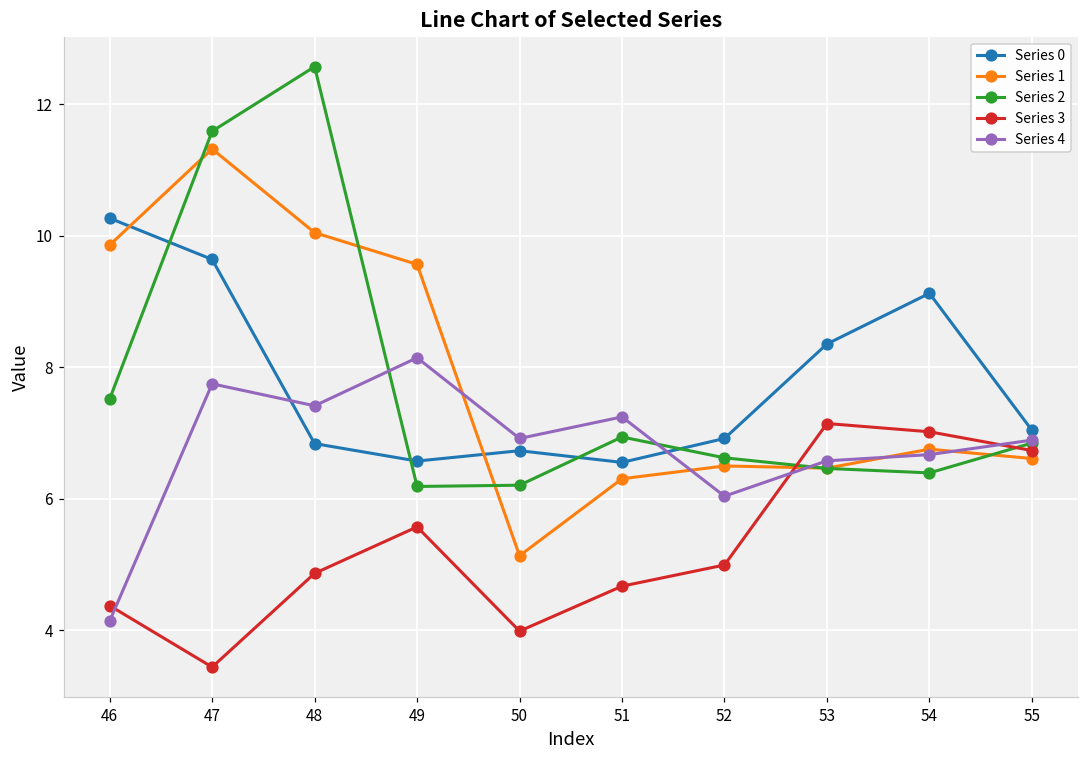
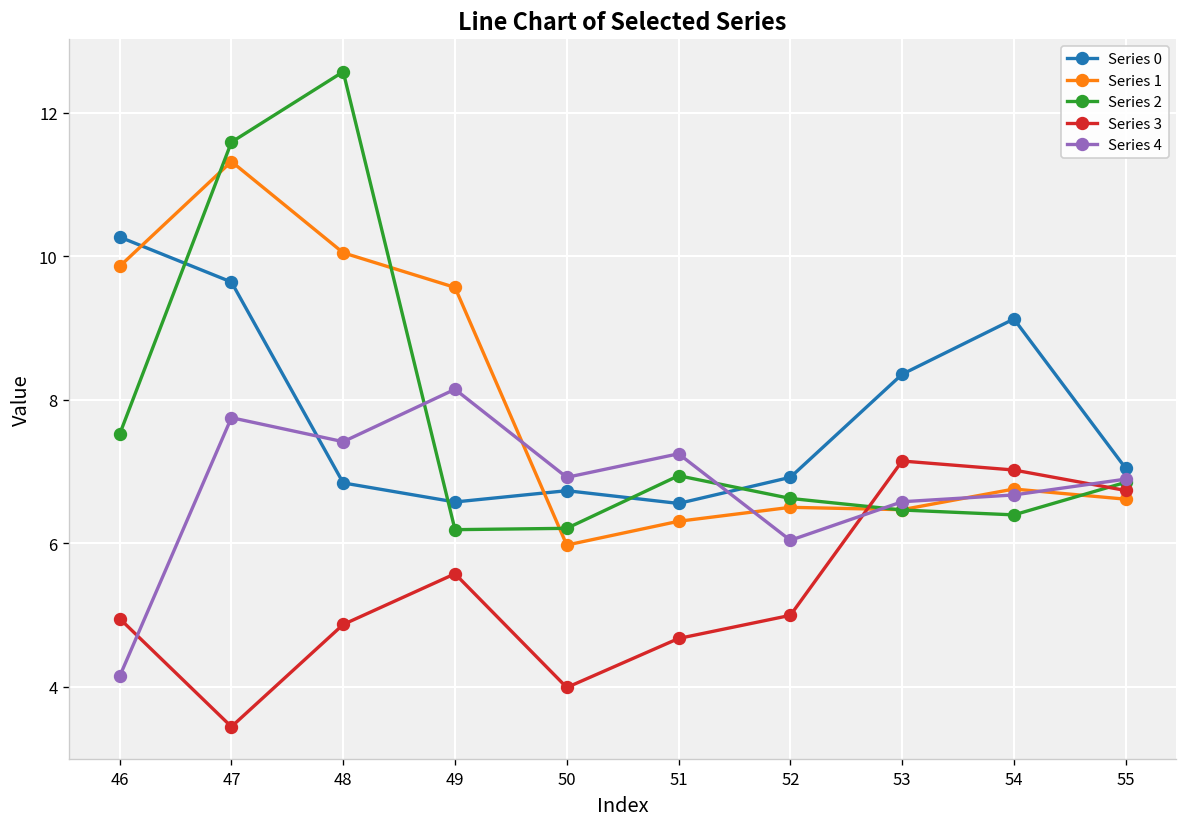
  {
    "Series 0": {
      "46": 10.3,
      "47": 9.6,
      "48": 6.8,
      "49": 6.6,
      "50": 6.7,
      "51": 6.6,
      "52": 6.9,
      "53": 8.4,
      "54": 9.1,
      "55": 7.0
    },
    "Series 1": {
      "46": 9.9,
      "47": 11.3,
      "48": 10.0,
      "49": 9.6,
-     "50": 5.1,
+     "50": 6.0,
      "51": 6.3,
      "52": 6.5,
      "54": 6.8,
      "55": 6.6
    },
    "Series 2": {
      "46": 7.5,
      "47": 11.6,
      "48": 12.6,
      "49": 6.2,
      "50": 6.2,
      "51": 6.9,
      "52": 6.6,
      "54": 6.4,
      "55": 6.8
    },
    "Series 3": {
-     "46": 4.4,
+     "46": 4.9,
      "47": 3.4,
      "48": 4.9,
      "49": 5.6,
      "50": 4.0,
      "51": 4.7,
      "52": 5.0,
      "53": 7.1,
      "54": 7.0,
      "55": 6.7
    },
    "Series 4": {
      "46": 4.1,
      "47": 7.7,
      "48": 7.4,
      "49": 8.1,
      "50": 6.9,
      "51": 7.2,
      "52": 6.0,
      "53": 6.6,
      "54": 6.7,
      "55": 6.9
    }
  }
